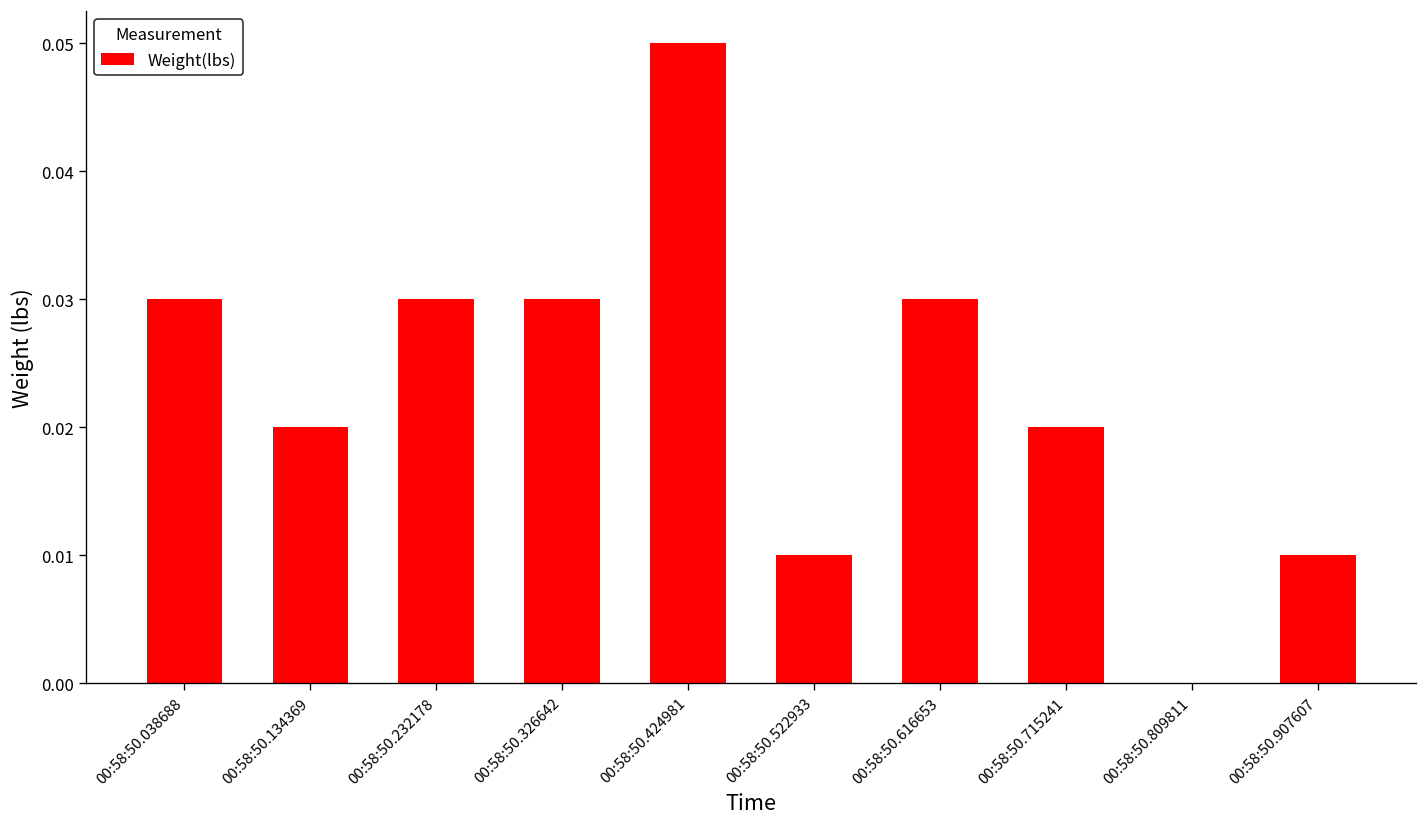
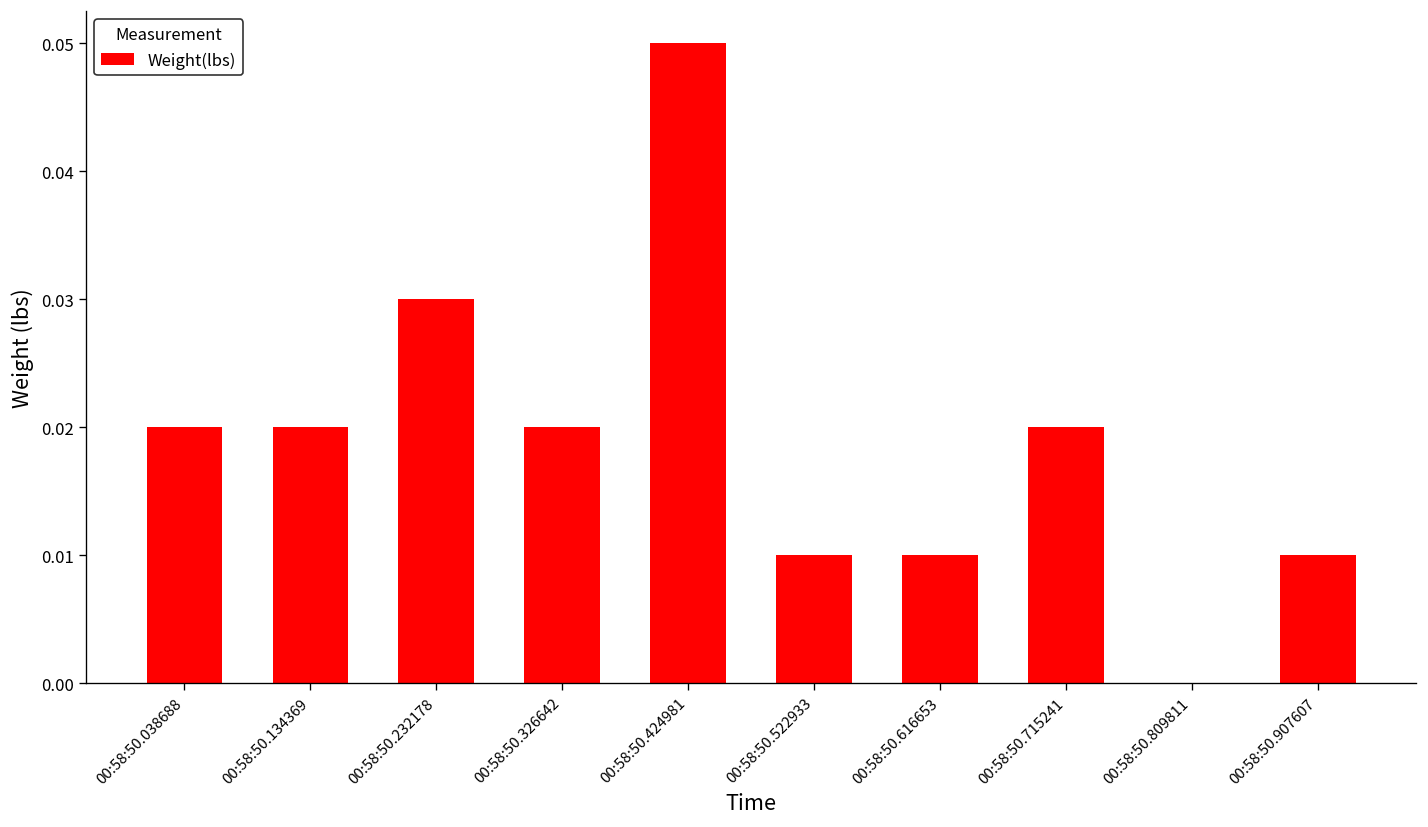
  {
-   "00:58:50.038688": 0.03,
+   "00:58:50.038688": 0.02,
    "00:58:50.134369": 0.02,
    "00:58:50.232178": 0.03,
-   "00:58:50.326642": 0.03,
+   "00:58:50.326642": 0.02,
    "00:58:50.424981": 0.05,
    "00:58:50.522933": 0.01,
-   "00:58:50.616653": 0.03,
+   "00:58:50.616653": 0.01,
    "00:58:50.715241": 0.02,
    "00:58:50.809811": 0.00,
    "00:58:50.907607": 0.01
  }
